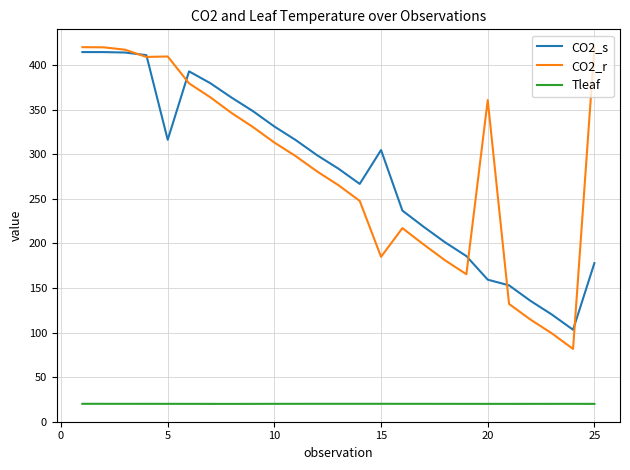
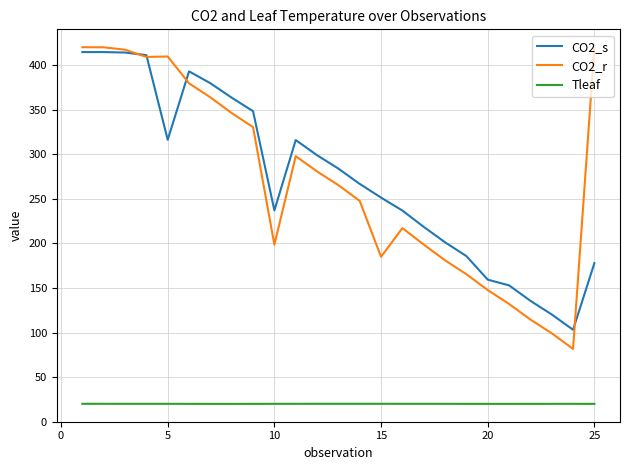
  {
    "CO2_s": {
      "5": 320,
-     "10": 330,
-     "15": 300,
+     "10": 240,
+     "15": 250,
      "20": 160,
      "25": 180
    },
    "CO2_r": {
      "5": 410,
-     "10": 310,
+     "10": 200,
      "15": 180,
-     "20": 360
+     "20": 150
    },
    "Tleaf": {
      "5": 20,
      "10": 20,
      "15": 20,
      "20": 20,
      "25": 20
    }
  }
